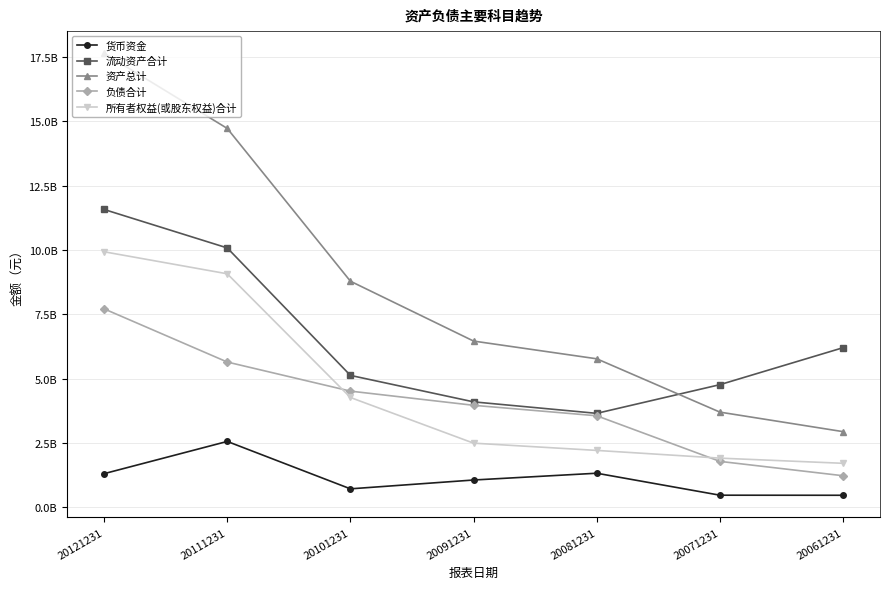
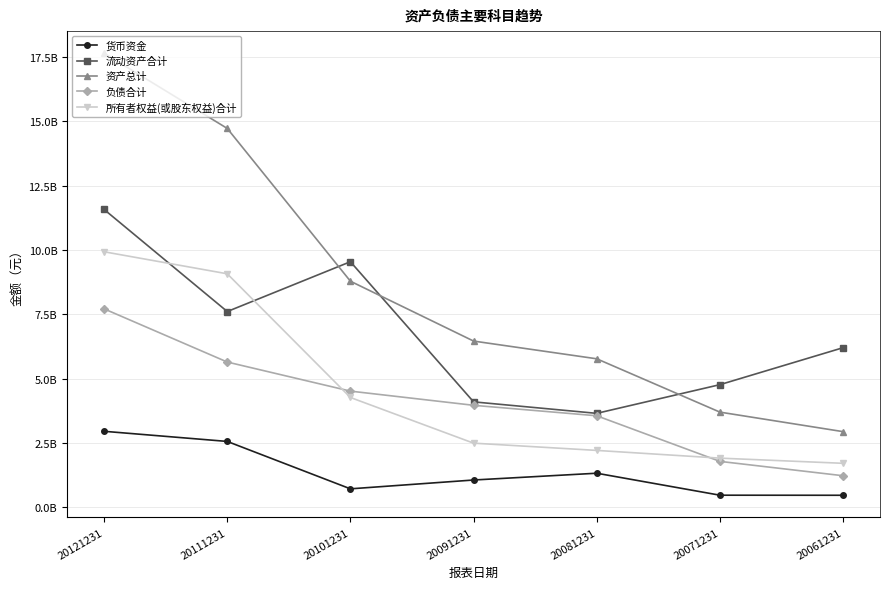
  {
    "货币资金": {
-     "20121231": 1300000000,
+     "20121231": 3000000000,
      "20111231": 2600000000,
      "20101231": 700000000,
      "20091231": 1100000000,
      "20081231": 1300000000,
      "20071231": 500000000,
      "20061231": 500000000
    },
    "流动资产合计": {
      "20121231": 11600000000,
-     "20111231": 10100000000,
-     "20101231": 5100000000,
+     "20111231": 7600000000,
+     "20101231": 9500000000,
      "20091231": 4100000000,
      "20071231": 4800000000,
      "20061231": 6200000000
    }
  }
